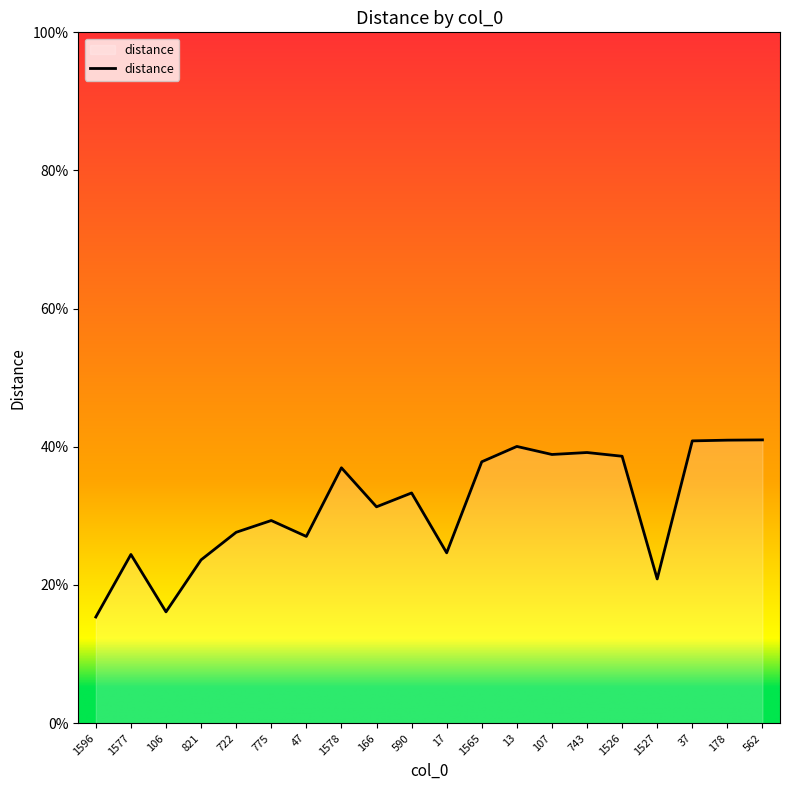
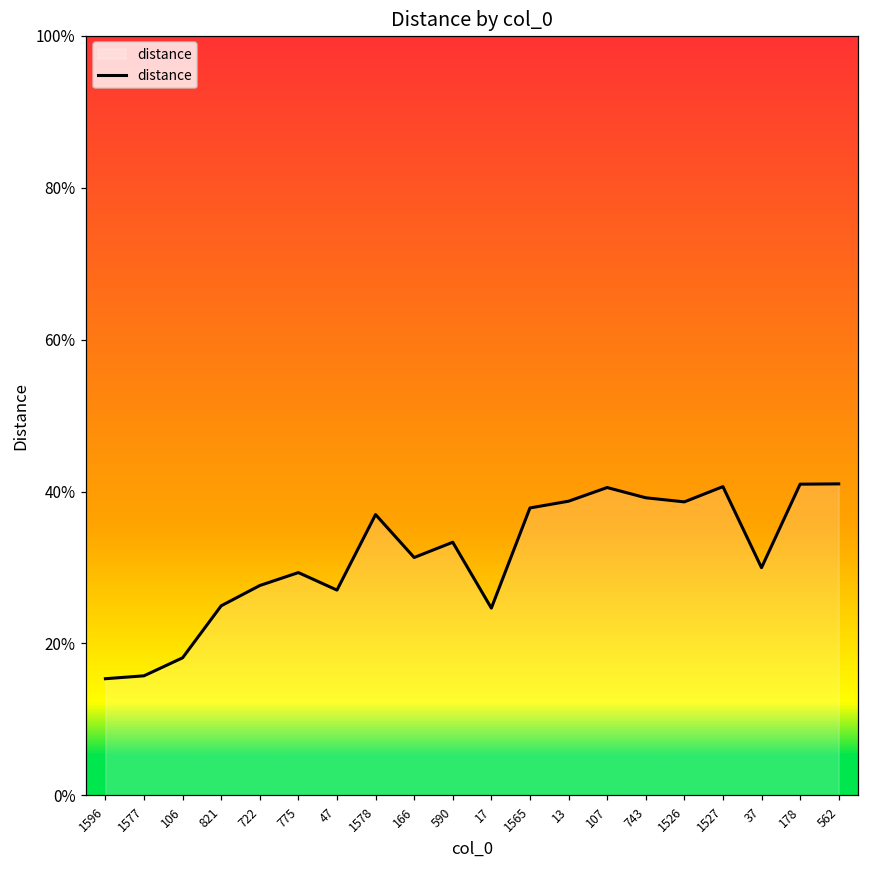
  {
    "1596": "15%",
-   "1577": "24%",
-   "106": "16%",
-   "821": "24%",
+   "1577": "16%",
+   "106": "18%",
+   "821": "25%",
    "722": "28%",
    "775": "29%",
    "47": "27%",
    "1578": "37%",
    "166": "31%",
    "590": "33%",
    "17": "25%",
    "1565": "38%",
-   "13": "40%",
-   "107": "39%",
+   "13": "39%",
+   "107": "41%",
    "743": "39%",
    "1526": "39%",
-   "1527": "21%",
-   "37": "41%",
+   "1527": "41%",
+   "37": "30%",
    "178": "41%",
    "562": "41%"
  }
